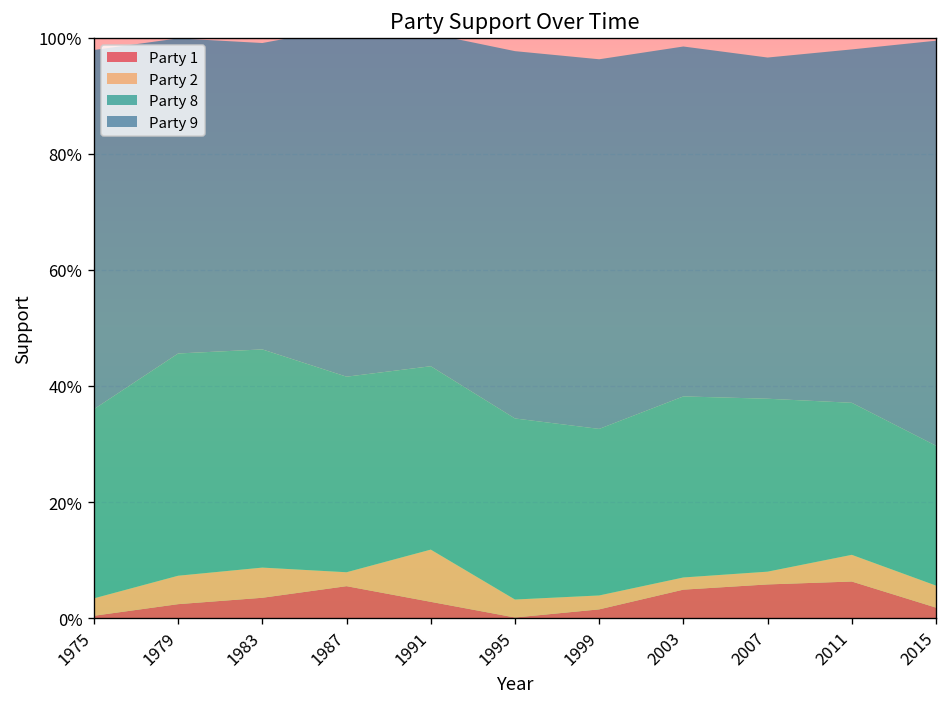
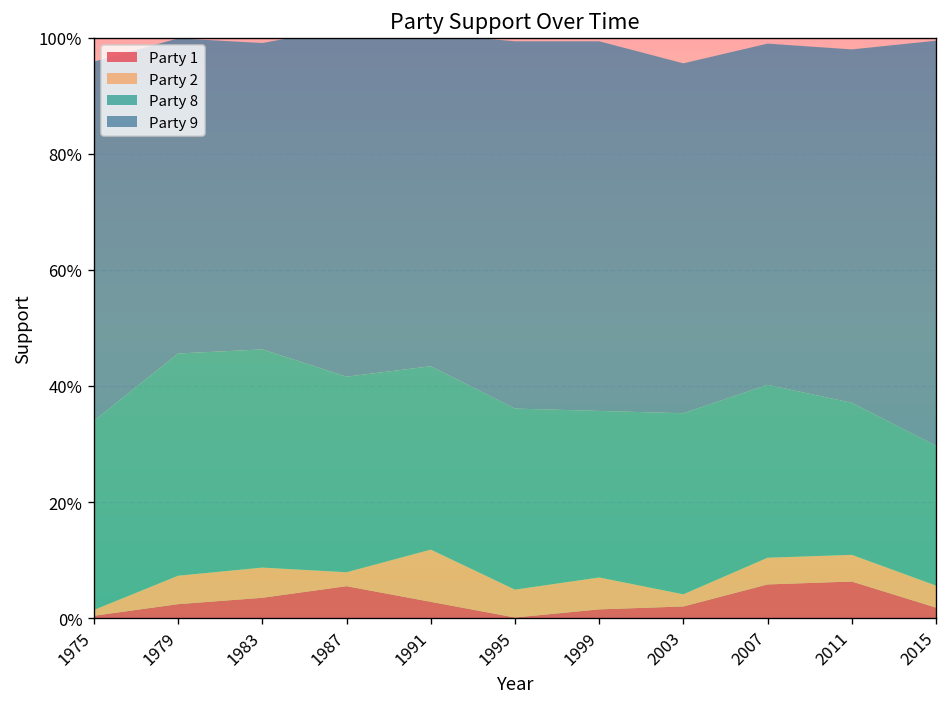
  {
    "Party 1": {
      "1979": "2%",
      "1983": "4%",
      "1987": "6%",
      "1991": "3%",
      "1999": "2%",
-     "2003": "5%",
+     "2003": "2%",
      "2007": "6%",
      "2011": "6%",
      "2015": "2%"
    },
    "Party 2": {
-     "1975": "3%",
+     "1975": "1%",
      "1979": "5%",
      "1983": "5%",
      "1987": "2%",
      "1991": "9%",
-     "1995": "3%",
-     "1999": "2%",
+     "1995": "5%",
+     "1999": "6%",
      "2003": "2%",
-     "2007": "2%",
+     "2007": "5%",
      "2011": "5%",
      "2015": "4%"
    }
  }
